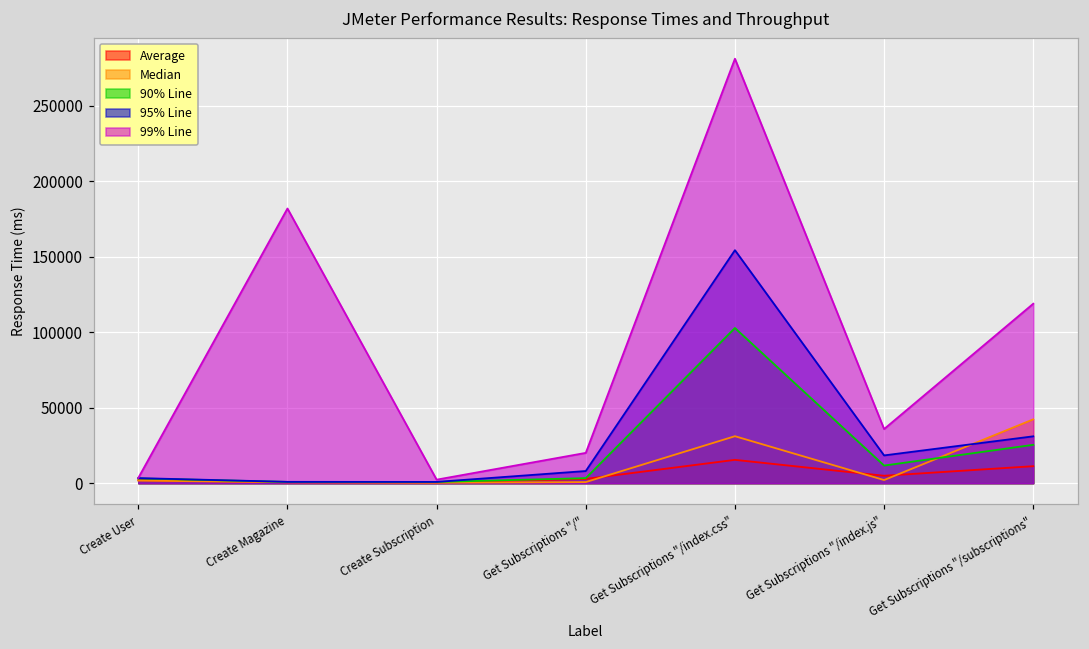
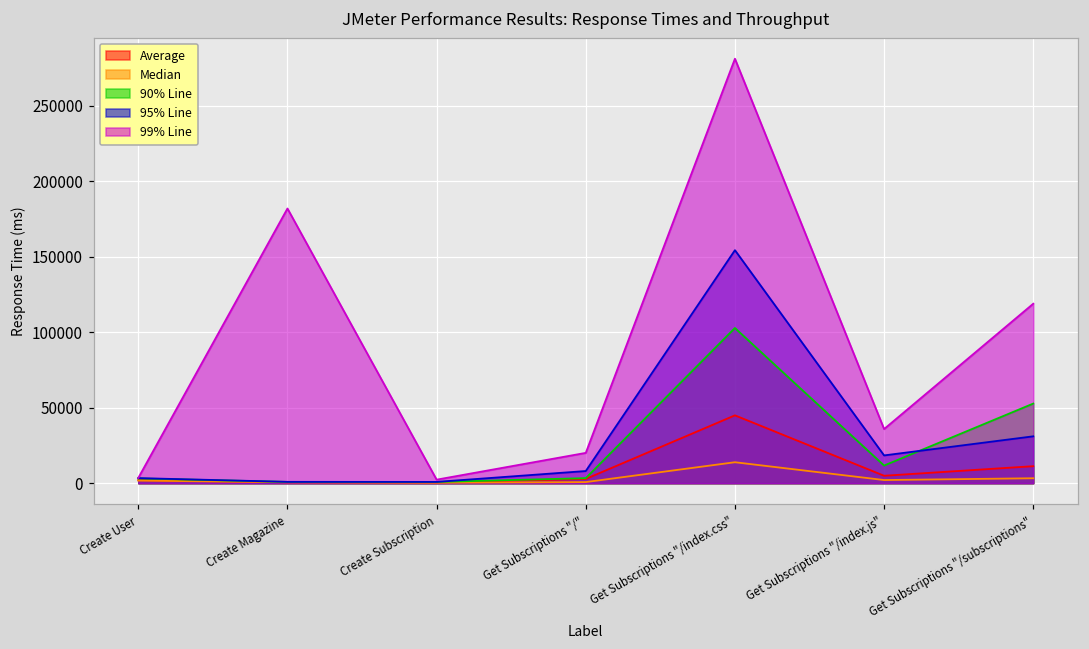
  {
    "Average": {
-     "Get Subscriptions \"/index.css\"": 15000,
+     "Get Subscriptions \"/index.css\"": 45000,
      "Get Subscriptions \"/index.js\"": 5000,
      "Get Subscriptions \"/subscriptions\"": 11000
    },
    "Median": {
      "Get Subscriptions \"/\"": 1000,
-     "Get Subscriptions \"/index.css\"": 31000,
+     "Get Subscriptions \"/index.css\"": 14000,
      "Get Subscriptions \"/index.js\"": 2000,
-     "Get Subscriptions \"/subscriptions\"": 42000
+     "Get Subscriptions \"/subscriptions\"": 3000
    },
    "90% Line": {
      "Get Subscriptions \"/index.css\"": 103000,
      "Get Subscriptions \"/index.js\"": 12000,
-     "Get Subscriptions \"/subscriptions\"": 25000
+     "Get Subscriptions \"/subscriptions\"": 53000
    },
    "95% Line": {
      "Get Subscriptions \"/\"": 8000,
      "Get Subscriptions \"/index.css\"": 154000,
      "Get Subscriptions \"/index.js\"": 18000,
      "Get Subscriptions \"/subscriptions\"": 31000
    },
    "99% Line": {
      "Create Magazine": 182000,
      "Get Subscriptions \"/\"": 20000,
      "Get Subscriptions \"/index.css\"": 281000,
      "Get Subscriptions \"/index.js\"": 36000,
      "Get Subscriptions \"/subscriptions\"": 119000
    }
  }
